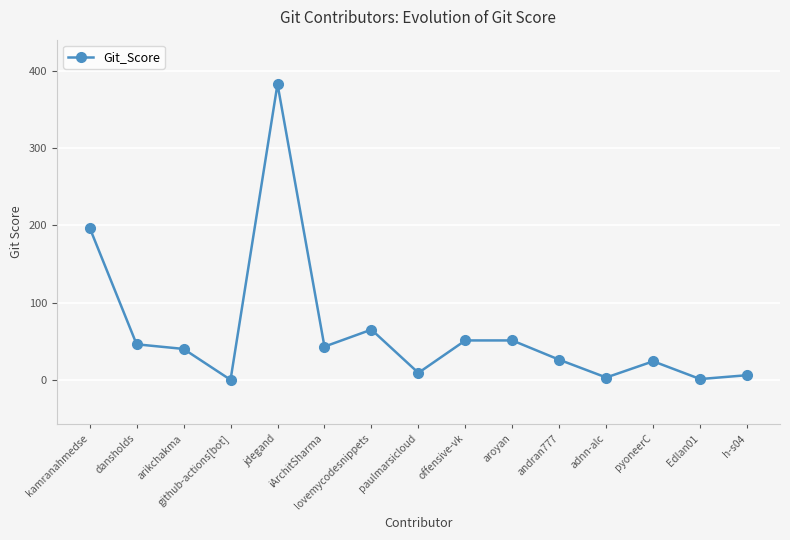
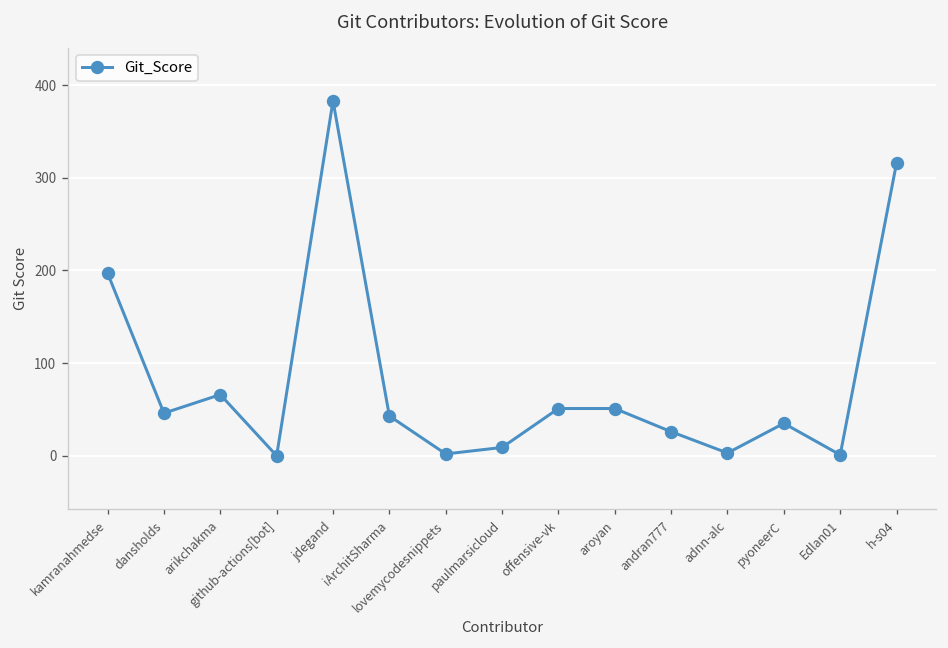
  {
    "kamranahmedse": 200,
    "dansholds": 50,
-   "arikchakma": 40,
+   "arikchakma": 70,
    "github-actions[bot]": 0,
    "jdegand": 380,
    "iArchitSharma": 40,
-   "lovemycodesnippets": 70,
+   "lovemycodesnippets": 0,
    "paulmarsicloud": 10,
    "offensive-vk": 50,
    "aroyan": 50,
    "andran777": 30,
    "adnn-alc": 0,
-   "pyoneerC": 20,
+   "pyoneerC": 40,
    "Edlan01": 0,
-   "h-s04": 10
+   "h-s04": 320
  }
